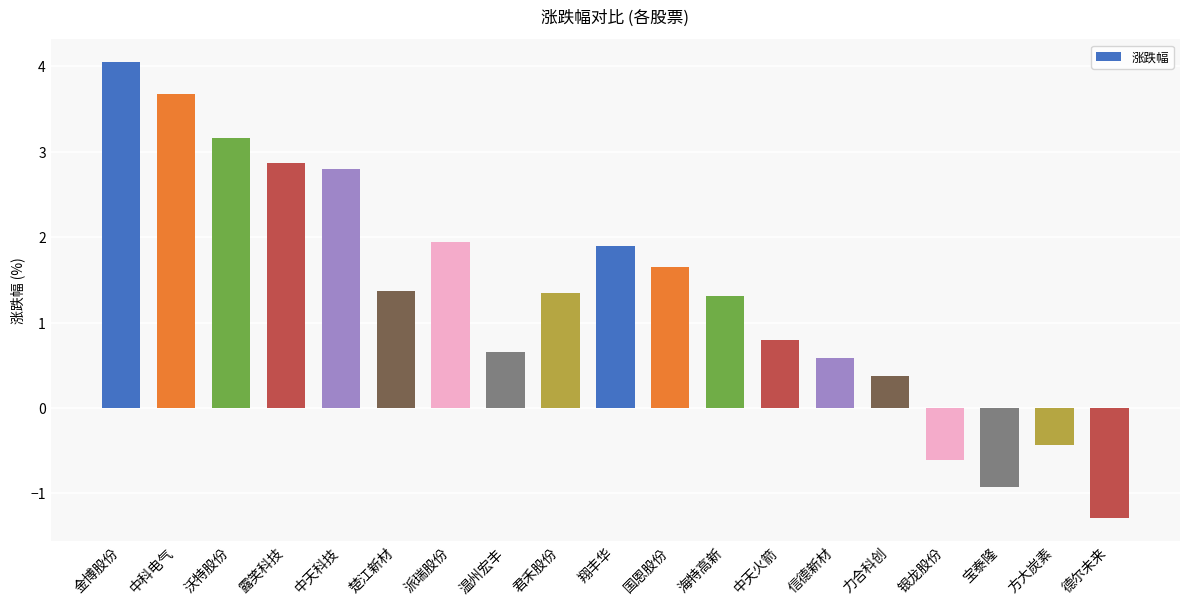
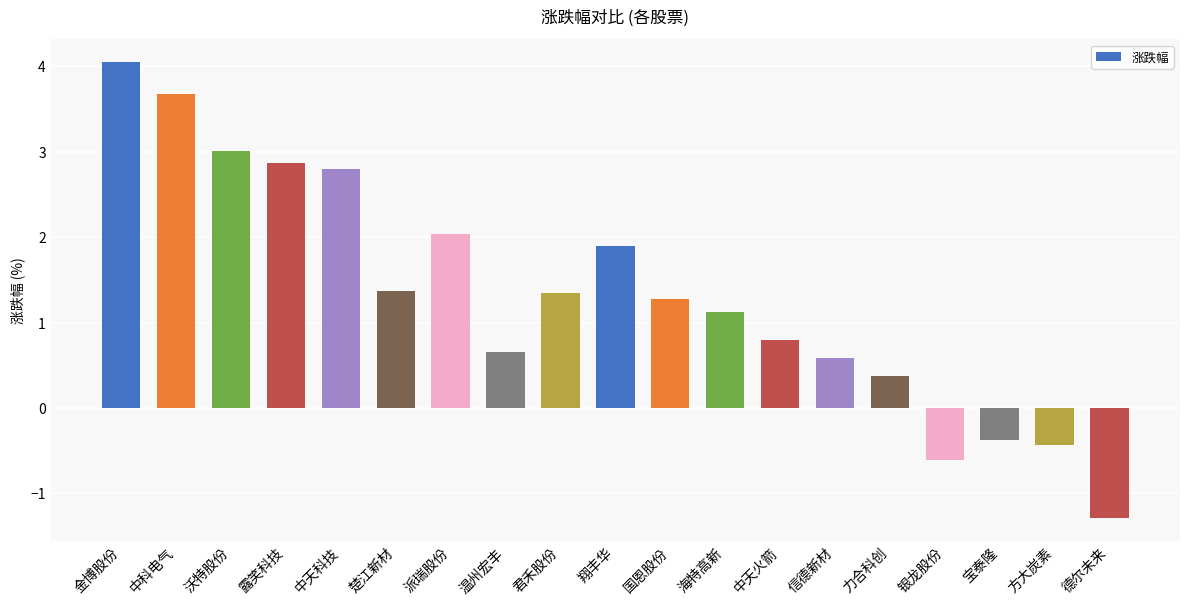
  {
    "金博股份": 4.1,
    "中科电气": 3.7,
-   "沃特股份": 3.2,
+   "沃特股份": 3.0,
    "露笑科技": 2.9,
    "中天科技": 2.8,
    "楚江新材": 1.4,
-   "派瑞股份": 1.9,
+   "派瑞股份": 2.0,
    "温州宏丰": 0.7,
    "君禾股份": 1.4,
    "翔丰华": 1.9,
-   "国恩股份": 1.7,
-   "海特高新": 1.3,
+   "国恩股份": 1.3,
+   "海特高新": 1.1,
    "中天火箭": 0.8,
    "信德新材": 0.6,
    "力合科创": 0.4,
    "银龙股份": -0.6,
-   "宝泰隆": -0.9,
+   "宝泰隆": -0.4,
    "方大炭素": -0.4,
    "德尔未来": -1.3
  }
